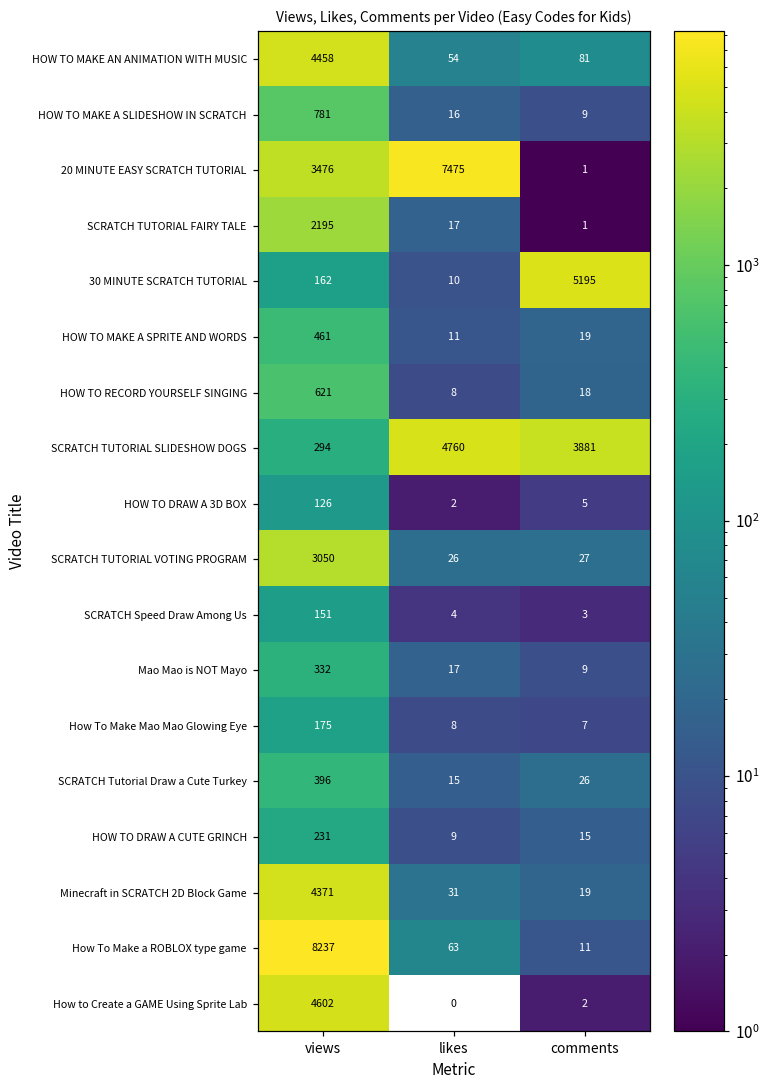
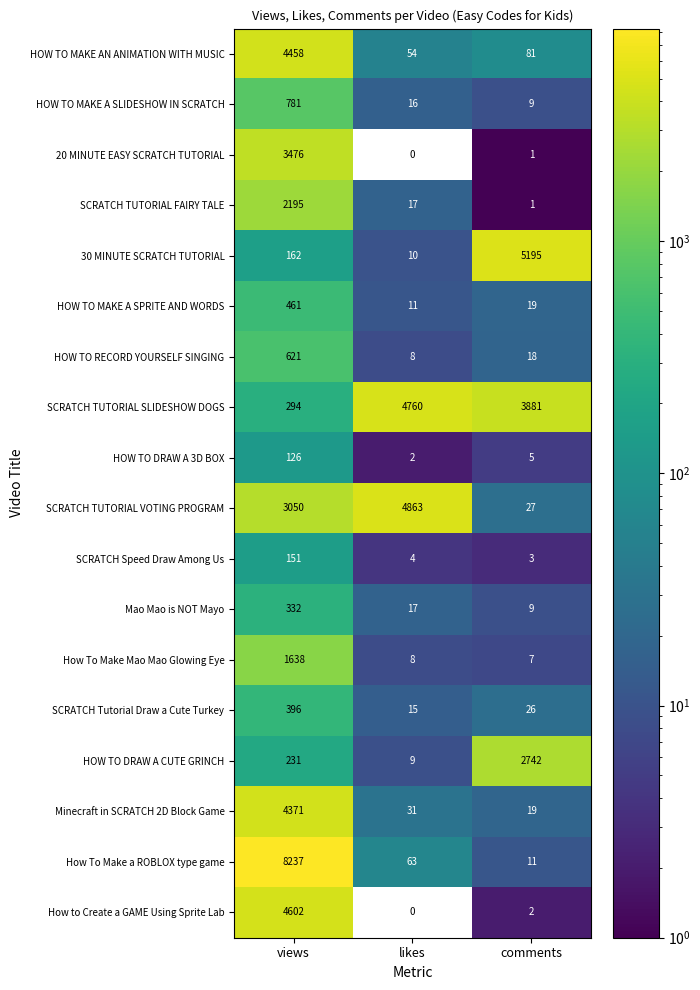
  {
    "HOW TO MAKE AN ANIMATION WITH MUSIC": {
      "views": 4458,
      "likes": 54,
      "comments": 81
    },
    "HOW TO MAKE A SLIDESHOW IN SCRATCH": {
      "views": 781,
      "likes": 16,
      "comments": 9
    },
    "20 MINUTE EASY SCRATCH TUTORIAL": {
      "views": 3476,
-     "likes": 7475,
+     "likes": 0,
      "comments": 1
    },
    "SCRATCH TUTORIAL FAIRY TALE": {
      "views": 2195,
      "likes": 17,
      "comments": 1
    },
    "30 MINUTE SCRATCH TUTORIAL": {
      "views": 162,
      "likes": 10,
      "comments": 5195
    },
    "HOW TO MAKE A SPRITE AND WORDS": {
      "views": 461,
      "likes": 11,
      "comments": 19
    },
    "HOW TO RECORD YOURSELF SINGING": {
      "views": 621,
      "likes": 8,
      "comments": 18
    },
    "SCRATCH TUTORIAL SLIDESHOW DOGS": {
      "views": 294,
      "likes": 4760,
      "comments": 3881
    },
    "HOW TO DRAW A 3D BOX": {
      "views": 126,
      "likes": 2,
      "comments": 5
    },
    "SCRATCH TUTORIAL VOTING PROGRAM": {
      "views": 3050,
-     "likes": 26,
+     "likes": 4863,
      "comments": 27
    },
    "SCRATCH Speed Draw Among Us": {
      "views": 151,
      "likes": 4,
      "comments": 3
    },
    "Mao Mao is NOT Mayo": {
      "views": 332,
      "likes": 17,
      "comments": 9
    },
    "How To Make Mao Mao Glowing Eye": {
-     "views": 175,
+     "views": 1638,
      "likes": 8,
      "comments": 7
    },
    "SCRATCH Tutorial Draw a Cute Turkey": {
      "views": 396,
      "likes": 15,
      "comments": 26
    },
    "HOW TO DRAW A CUTE GRINCH": {
      "views": 231,
      "likes": 9,
-     "comments": 15
+     "comments": 2742
    },
    "Minecraft in SCRATCH 2D Block Game": {
      "views": 4371,
      "likes": 31,
      "comments": 19
    },
    "How To Make a ROBLOX type game": {
      "views": 8237,
      "likes": 63,
      "comments": 11
    },
    "How to Create a GAME Using Sprite Lab": {
      "views": 4602,
      "likes": 0,
      "comments": 2
    }
  }
